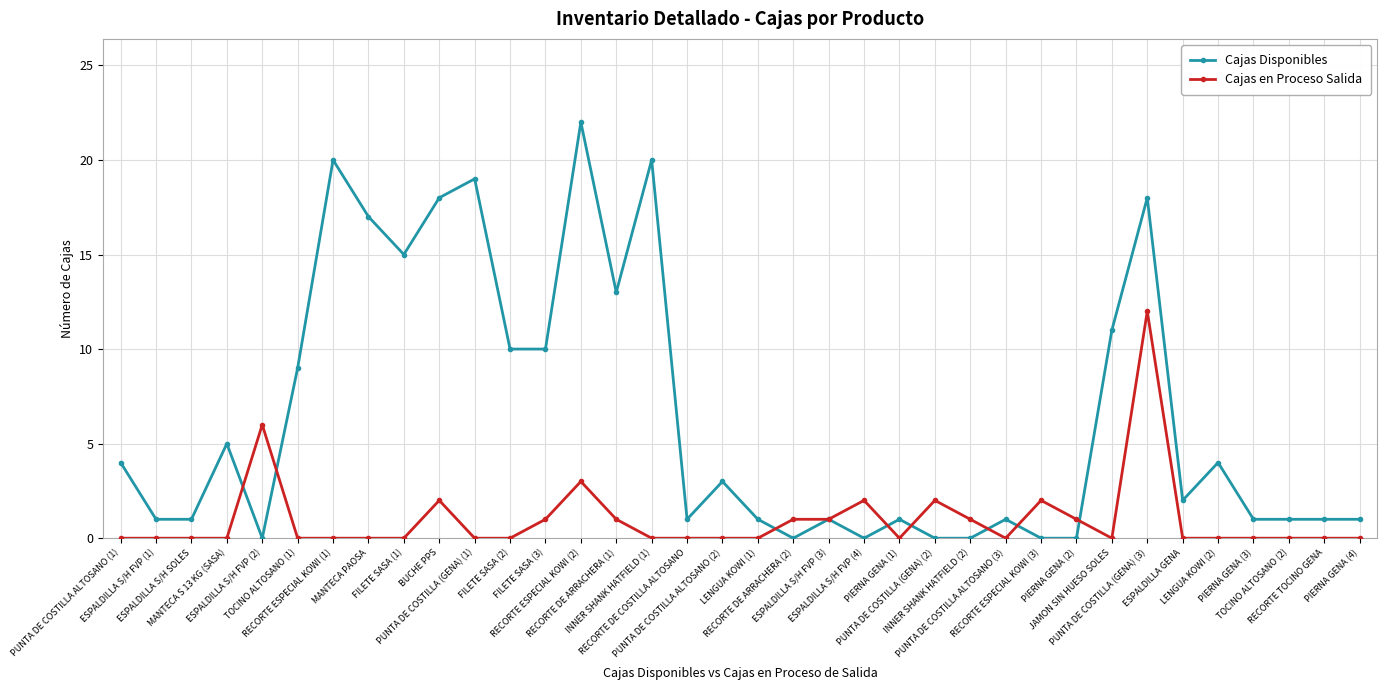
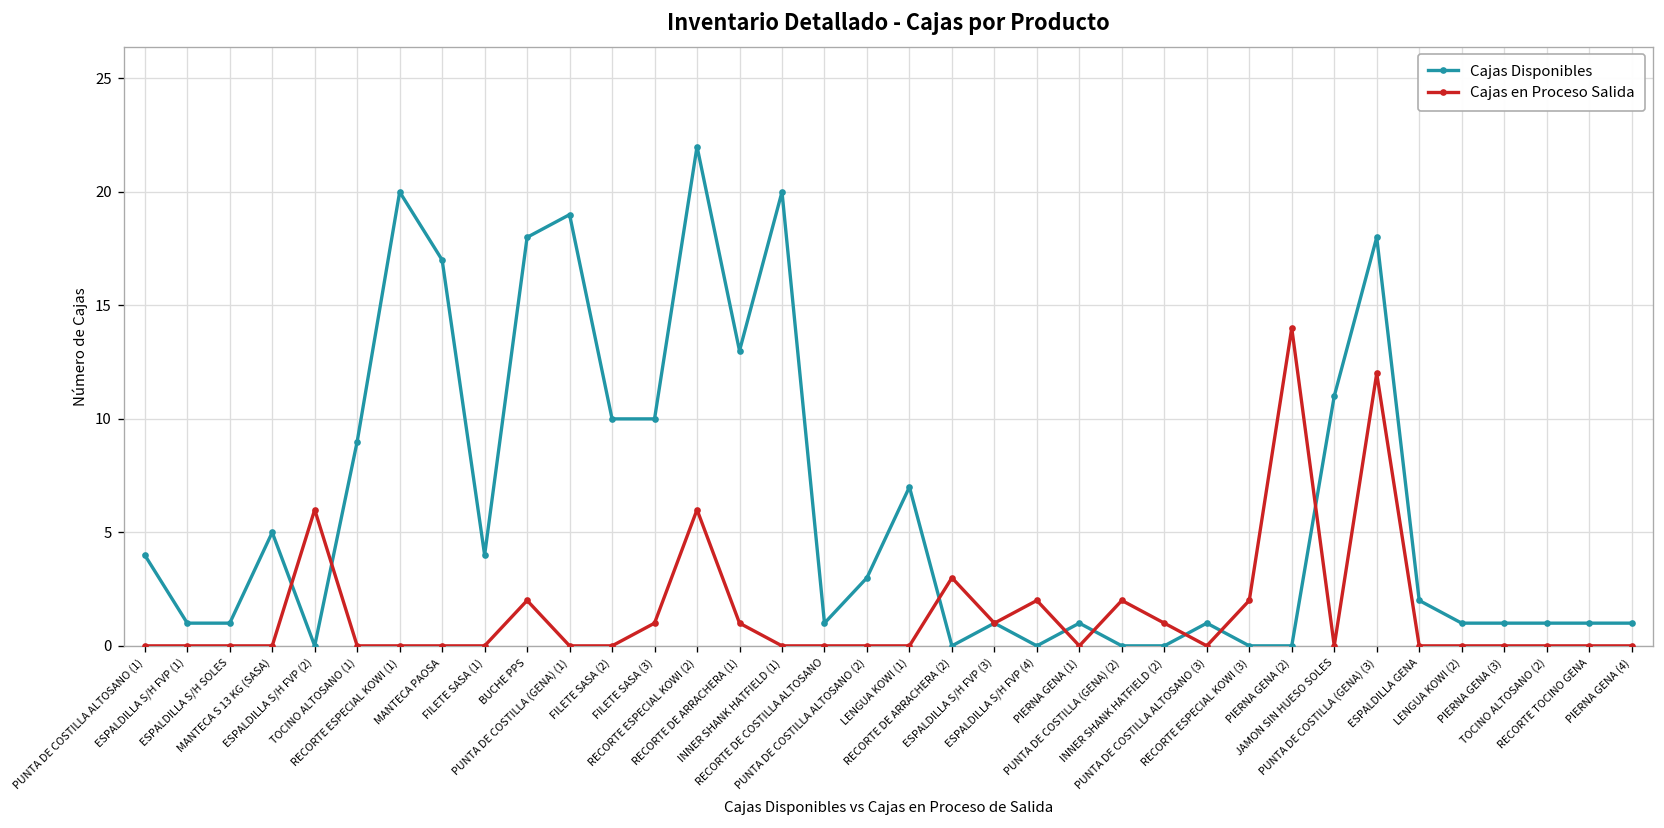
  {
    "Cajas Disponibles": {
      "PUNTA DE COSTILLA ALTOSANO (1)": 4,
      "ESPALDILLA S/H FVP (1)": 1,
      "ESPALDILLA S/H SOLES": 1,
      "MANTECA S 13 KG (SASA)": 5,
      "ESPALDILLA S/H FVP (2)": 0,
      "TOCINO ALTOSANO (1)": 9,
      "RECORTE ESPECIAL KOWI (1)": 20,
      "MANTECA PAOSA": 17,
-     "FILETE SASA (1)": 15,
+     "FILETE SASA (1)": 4,
      "BUCHE PPS": 18,
      "PUNTA DE COSTILLA (GENA) (1)": 19,
      "FILETE SASA (2)": 10,
      "FILETE SASA (3)": 10,
      "RECORTE ESPECIAL KOWI (2)": 22,
      "RECORTE DE ARRACHERA (1)": 13,
      "INNER SHANK HATFIELD (1)": 20,
      "RECORTE DE COSTILLA ALTOSANO": 1,
      "PUNTA DE COSTILLA ALTOSANO (2)": 3,
-     "LENGUA KOWI (1)": 1,
+     "LENGUA KOWI (1)": 7,
      "RECORTE DE ARRACHERA (2)": 0,
      "ESPALDILLA S/H FVP (4)": 0,
      "PIERNA GENA (1)": 1,
      "PUNTA DE COSTILLA (GENA) (2)": 0,
      "INNER SHANK HATFIELD (2)": 0,
      "PUNTA DE COSTILLA ALTOSANO (3)": 1,
      "RECORTE ESPECIAL KOWI (3)": 0,
      "PIERNA GENA (2)": 0,
      "JAMON SIN HUESO SOLES": 11,
      "PUNTA DE COSTILLA (GENA) (3)": 18,
      "ESPALDILLA GENA": 2,
-     "LENGUA KOWI (2)": 4,
+     "LENGUA KOWI (2)": 1,
      "PIERNA GENA (3)": 1,
      "TOCINO ALTOSANO (2)": 1,
      "RECORTE TOCINO GENA": 1,
      "PIERNA GENA (4)": 1
    },
    "Cajas en Proceso Salida": {
      "PUNTA DE COSTILLA ALTOSANO (1)": 0,
      "ESPALDILLA S/H FVP (1)": 0,
      "ESPALDILLA S/H SOLES": 0,
      "MANTECA S 13 KG (SASA)": 0,
      "ESPALDILLA S/H FVP (2)": 6,
      "TOCINO ALTOSANO (1)": 0,
      "RECORTE ESPECIAL KOWI (1)": 0,
      "MANTECA PAOSA": 0,
      "FILETE SASA (1)": 0,
      "BUCHE PPS": 2,
      "PUNTA DE COSTILLA (GENA) (1)": 0,
      "FILETE SASA (2)": 0,
      "FILETE SASA (3)": 1,
-     "RECORTE ESPECIAL KOWI (2)": 3,
+     "RECORTE ESPECIAL KOWI (2)": 6,
      "RECORTE DE ARRACHERA (1)": 1,
      "INNER SHANK HATFIELD (1)": 0,
      "RECORTE DE COSTILLA ALTOSANO": 0,
      "PUNTA DE COSTILLA ALTOSANO (2)": 0,
      "LENGUA KOWI (1)": 0,
-     "RECORTE DE ARRACHERA (2)": 1,
+     "RECORTE DE ARRACHERA (2)": 3,
      "ESPALDILLA S/H FVP (4)": 2,
      "PIERNA GENA (1)": 0,
      "PUNTA DE COSTILLA (GENA) (2)": 2,
      "INNER SHANK HATFIELD (2)": 1,
      "PUNTA DE COSTILLA ALTOSANO (3)": 0,
      "RECORTE ESPECIAL KOWI (3)": 2,
-     "PIERNA GENA (2)": 1,
+     "PIERNA GENA (2)": 14,
      "JAMON SIN HUESO SOLES": 0,
      "PUNTA DE COSTILLA (GENA) (3)": 12,
      "ESPALDILLA GENA": 0,
      "LENGUA KOWI (2)": 0,
      "PIERNA GENA (3)": 0,
      "TOCINO ALTOSANO (2)": 0,
      "RECORTE TOCINO GENA": 0,
      "PIERNA GENA (4)": 0
    }
  }
